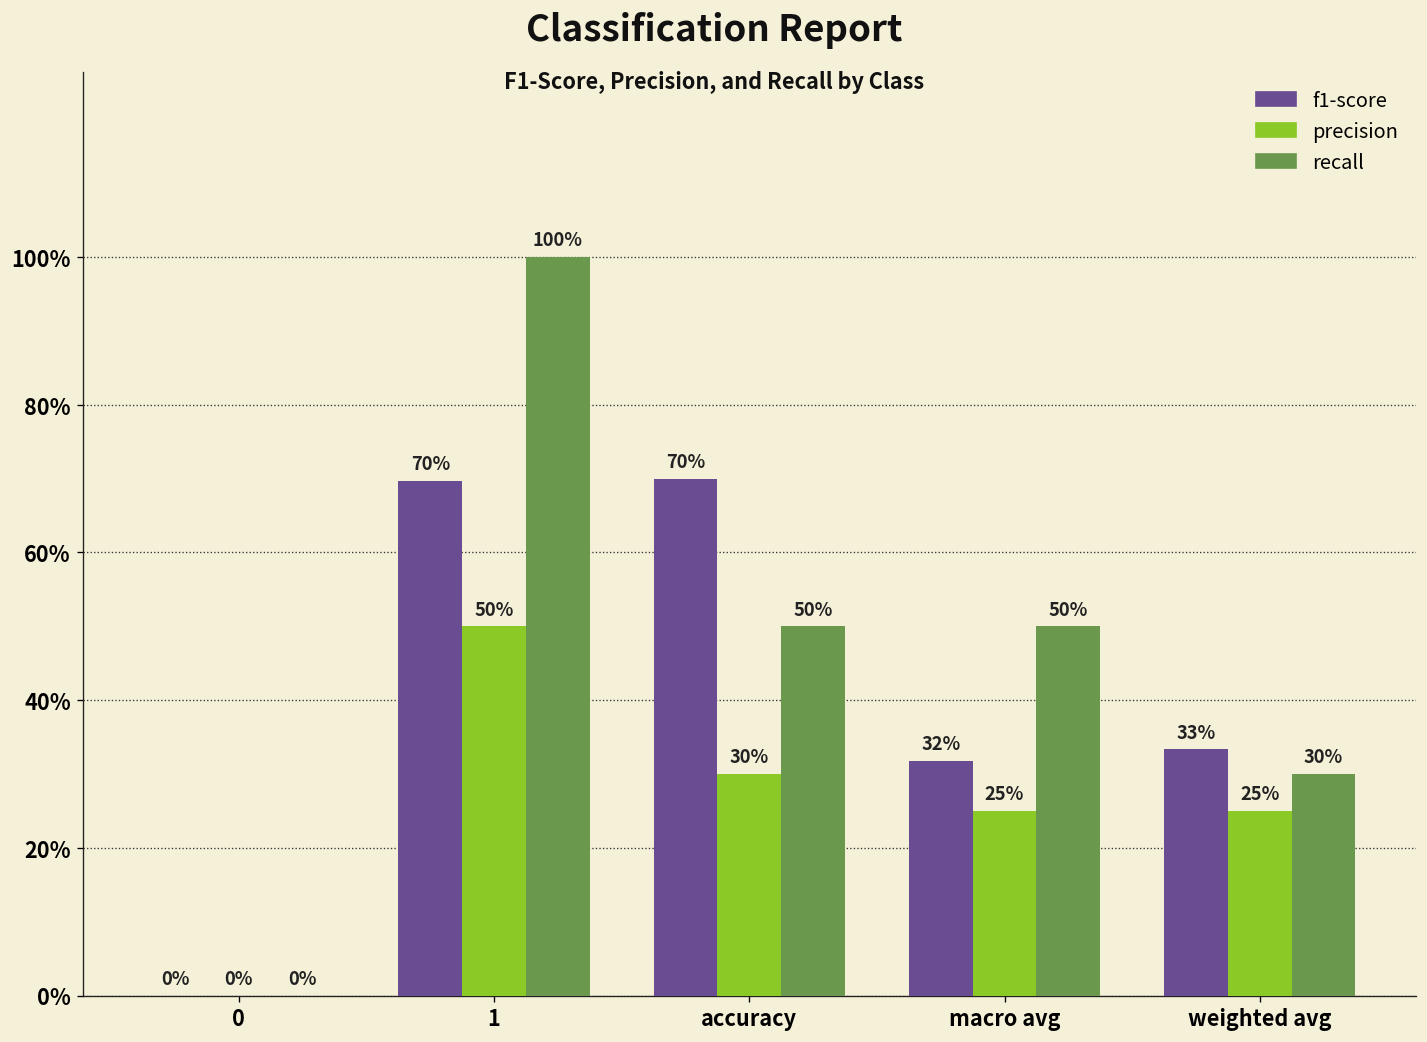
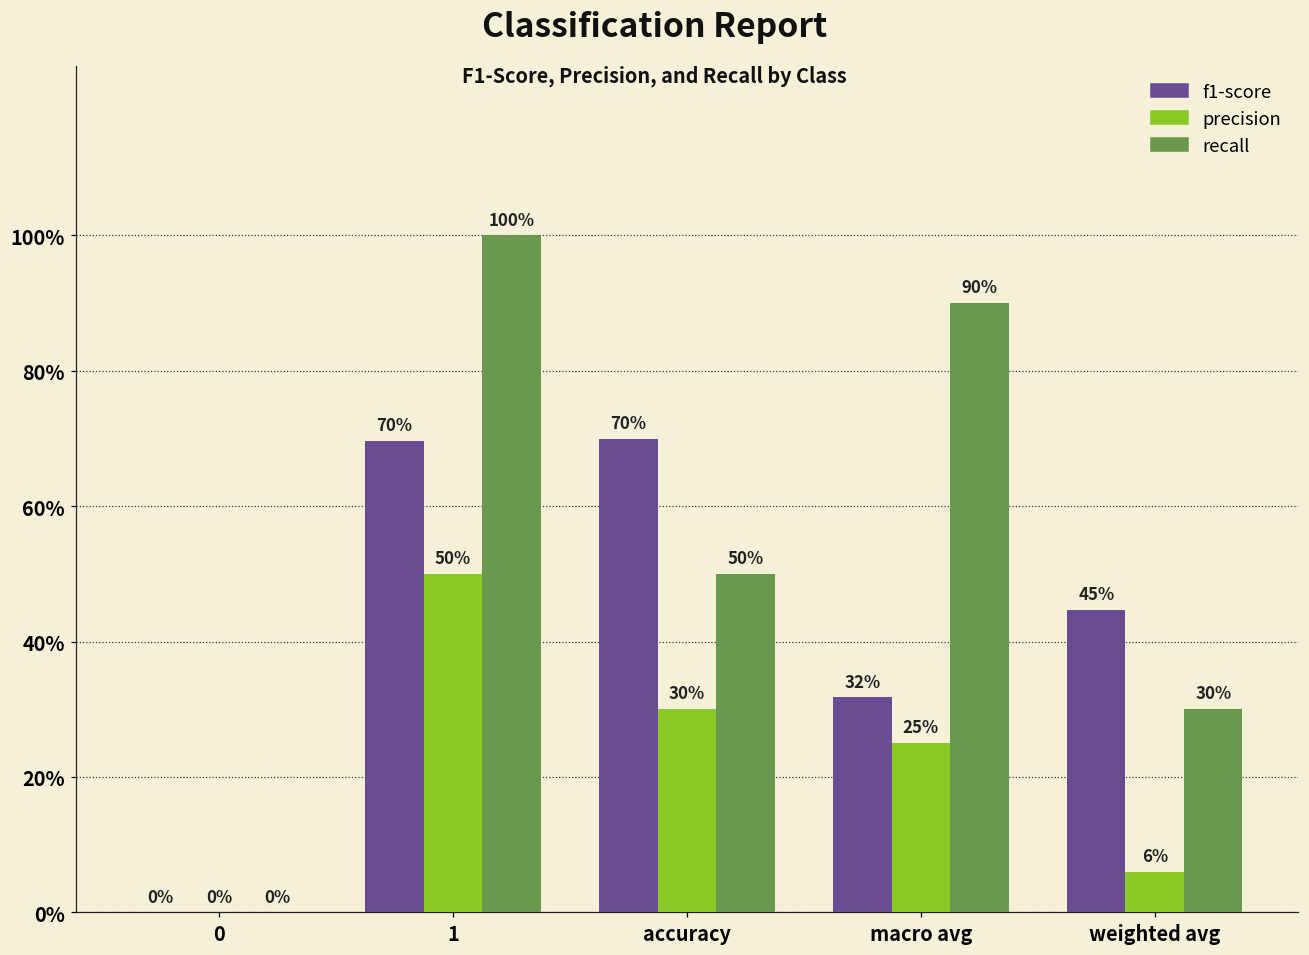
  {
    "f1-score": {
      "0": "0%",
      "1": "70%",
      "accuracy": "70%",
      "macro avg": "32%",
-     "weighted avg": "33%"
+     "weighted avg": "45%"
    },
    "precision": {
      "0": "0%",
      "1": "50%",
      "accuracy": "30%",
      "macro avg": "25%",
-     "weighted avg": "25%"
+     "weighted avg": "6%"
    },
    "recall": {
      "0": "0%",
      "1": "100%",
      "accuracy": "50%",
-     "macro avg": "50%",
+     "macro avg": "90%",
      "weighted avg": "30%"
    }
  }
